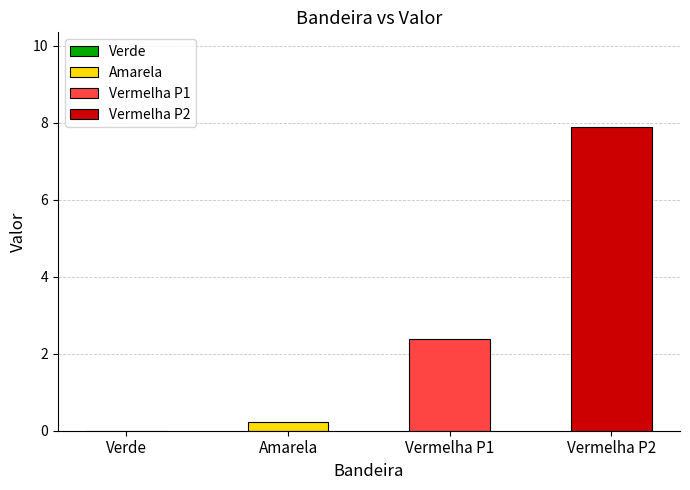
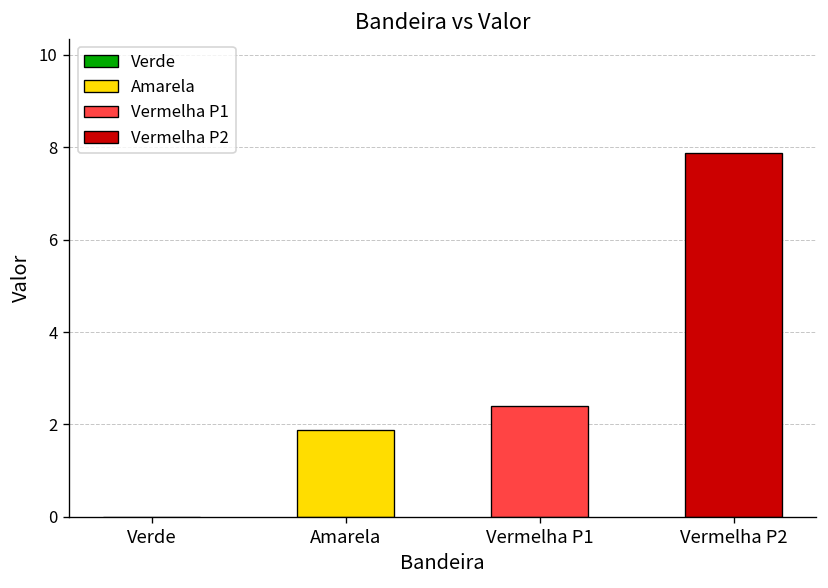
  {
    "Verde": 0.0,
-   "Amarela": 0.2,
+   "Amarela": 1.9,
    "Vermelha P1": 2.4,
    "Vermelha P2": 7.9
  }
